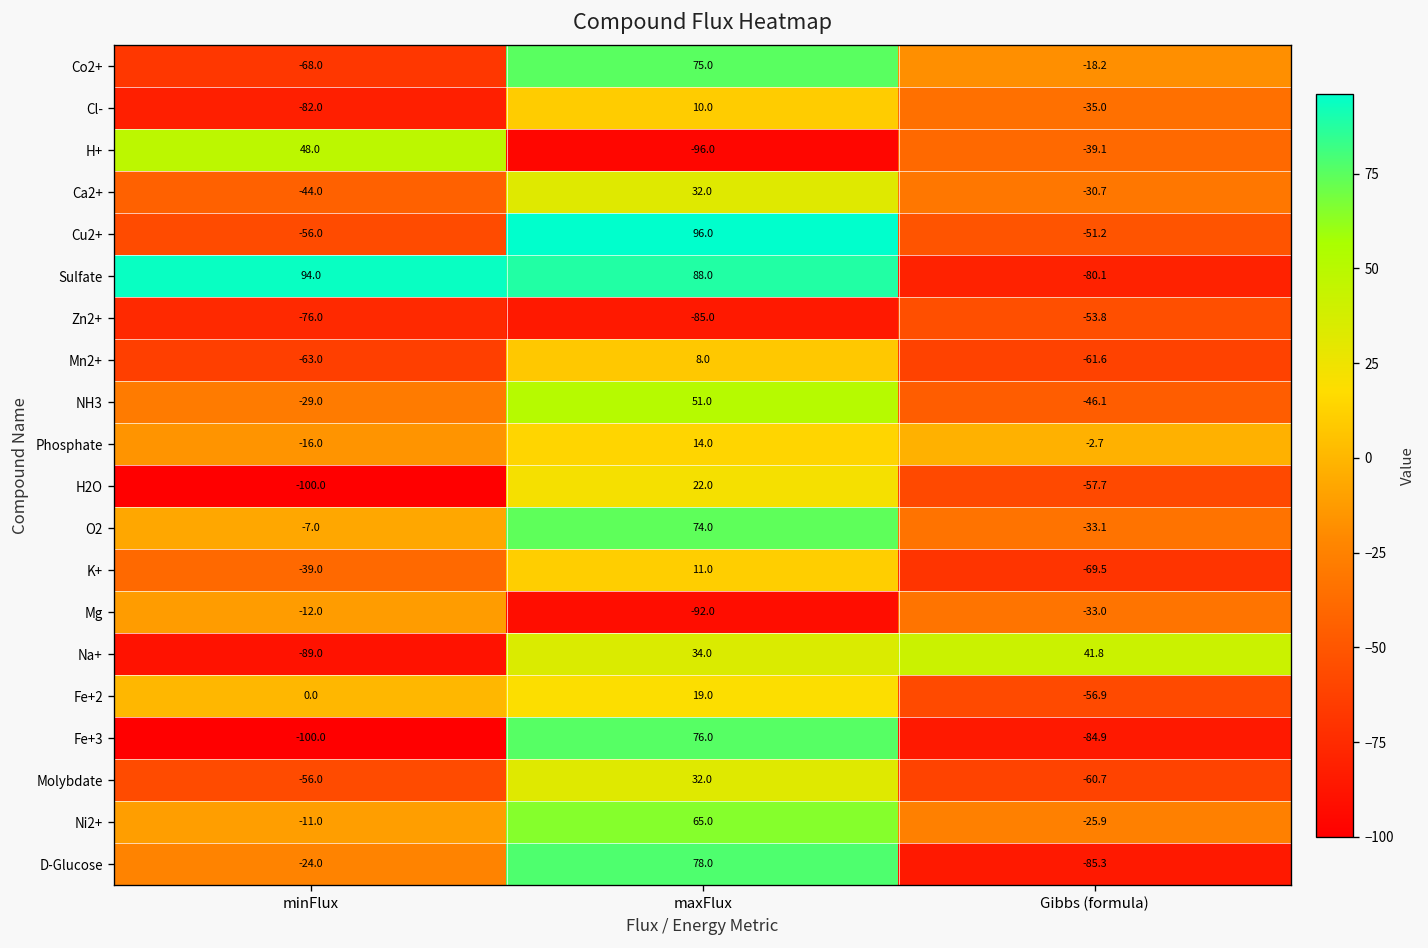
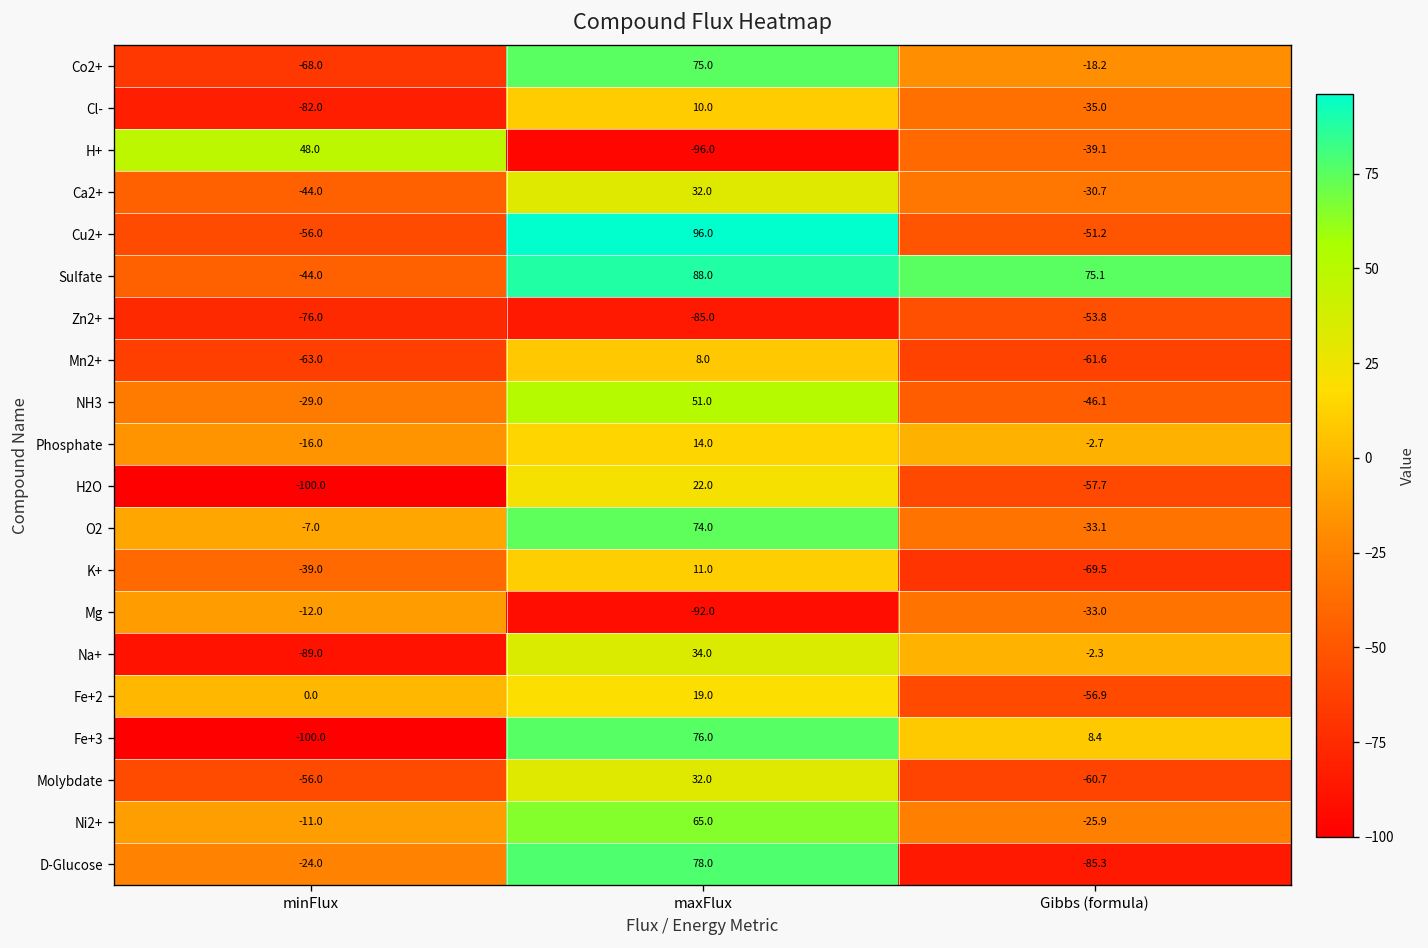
  {
    "Co2+": {
      "minFlux": -68.0,
      "maxFlux": 75.0,
      "Gibbs (formula)": -18.2
    },
    "Cl-": {
      "minFlux": -82.0,
      "maxFlux": 10.0,
      "Gibbs (formula)": -35.0
    },
    "H+": {
      "minFlux": 48.0,
      "maxFlux": -96.0,
      "Gibbs (formula)": -39.1
    },
    "Ca2+": {
      "minFlux": -44.0,
      "maxFlux": 32.0,
      "Gibbs (formula)": -30.7
    },
    "Cu2+": {
      "minFlux": -56.0,
      "maxFlux": 96.0,
      "Gibbs (formula)": -51.2
    },
    "Sulfate": {
-     "minFlux": 94.0,
+     "minFlux": -44.0,
      "maxFlux": 88.0,
-     "Gibbs (formula)": -80.1
+     "Gibbs (formula)": 75.1
    },
    "Zn2+": {
      "minFlux": -76.0,
      "maxFlux": -85.0,
      "Gibbs (formula)": -53.8
    },
    "Mn2+": {
      "minFlux": -63.0,
      "maxFlux": 8.0,
      "Gibbs (formula)": -61.6
    },
    "NH3": {
      "minFlux": -29.0,
      "maxFlux": 51.0,
      "Gibbs (formula)": -46.1
    },
    "Phosphate": {
      "minFlux": -16.0,
      "maxFlux": 14.0,
      "Gibbs (formula)": -2.7
    },
    "H2O": {
      "minFlux": -100.0,
      "maxFlux": 22.0,
      "Gibbs (formula)": -57.7
    },
    "O2": {
      "minFlux": -7.0,
      "maxFlux": 74.0,
      "Gibbs (formula)": -33.1
    },
    "K+": {
      "minFlux": -39.0,
      "maxFlux": 11.0,
      "Gibbs (formula)": -69.5
    },
    "Mg": {
      "minFlux": -12.0,
      "maxFlux": -92.0,
      "Gibbs (formula)": -33.0
    },
    "Na+": {
      "minFlux": -89.0,
      "maxFlux": 34.0,
-     "Gibbs (formula)": 41.8
+     "Gibbs (formula)": -2.3
    },
    "Fe+2": {
      "minFlux": 0.0,
      "maxFlux": 19.0,
      "Gibbs (formula)": -56.9
    },
    "Fe+3": {
      "minFlux": -100.0,
      "maxFlux": 76.0,
-     "Gibbs (formula)": -84.9
+     "Gibbs (formula)": 8.4
    },
    "Molybdate": {
      "minFlux": -56.0,
      "maxFlux": 32.0,
      "Gibbs (formula)": -60.7
    },
    "Ni2+": {
      "minFlux": -11.0,
      "maxFlux": 65.0,
      "Gibbs (formula)": -25.9
    },
    "D-Glucose": {
      "minFlux": -24.0,
      "maxFlux": 78.0,
      "Gibbs (formula)": -85.3
    }
  }
